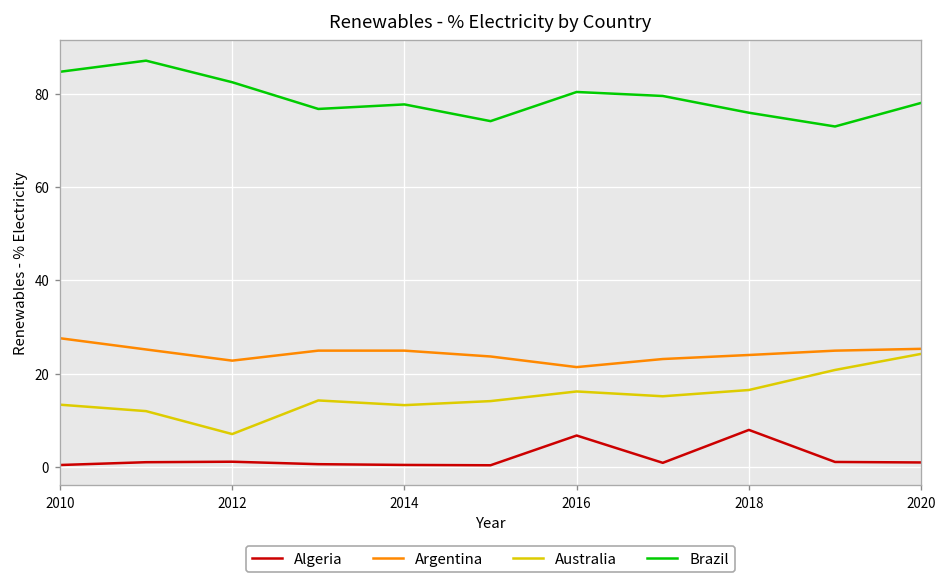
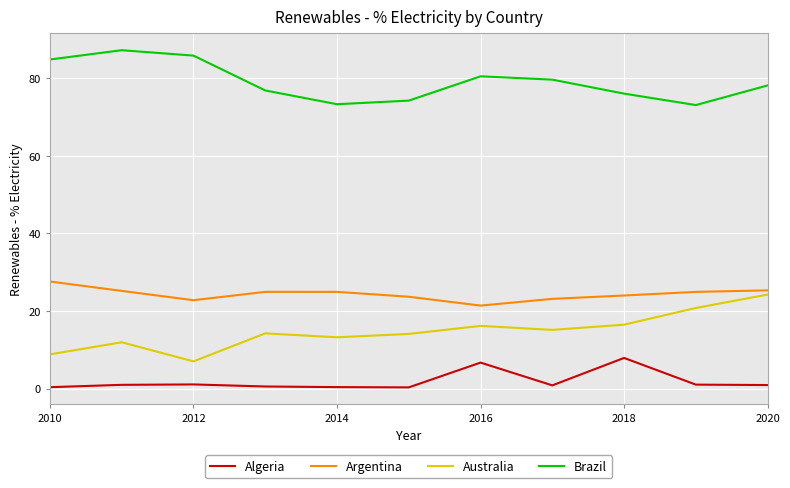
  {
    "Algeria": {
      "2010": 0,
      "2012": 1,
      "2014": 0,
      "2016": 7,
      "2018": 8,
      "2020": 1
    },
    "Argentina": {
      "2010": 28,
      "2012": 23,
      "2014": 25,
      "2016": 21,
      "2018": 24,
      "2020": 25
    },
    "Australia": {
-     "2010": 13,
+     "2010": 9,
      "2012": 7,
      "2014": 13,
      "2016": 16,
      "2018": 16,
      "2020": 24
    },
    "Brazil": {
      "2010": 85,
-     "2012": 83,
-     "2014": 78,
+     "2012": 86,
+     "2014": 73,
      "2016": 80,
      "2018": 76,
      "2020": 78
    }
  }
